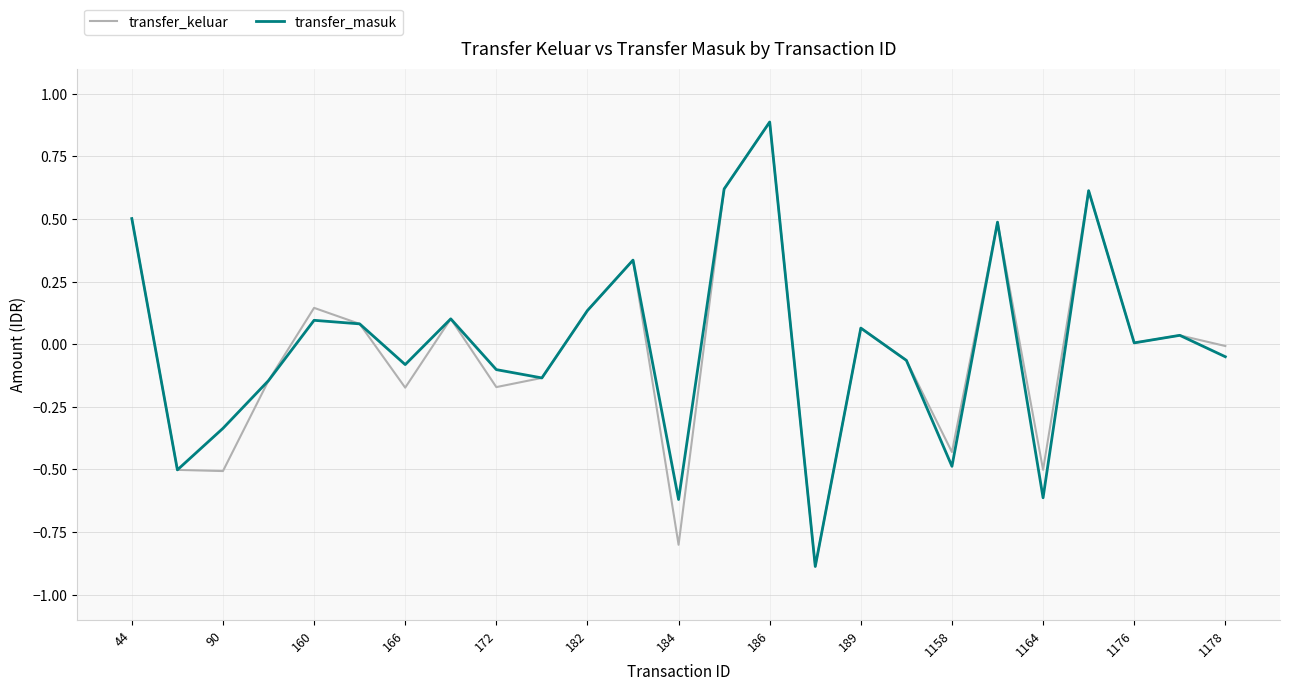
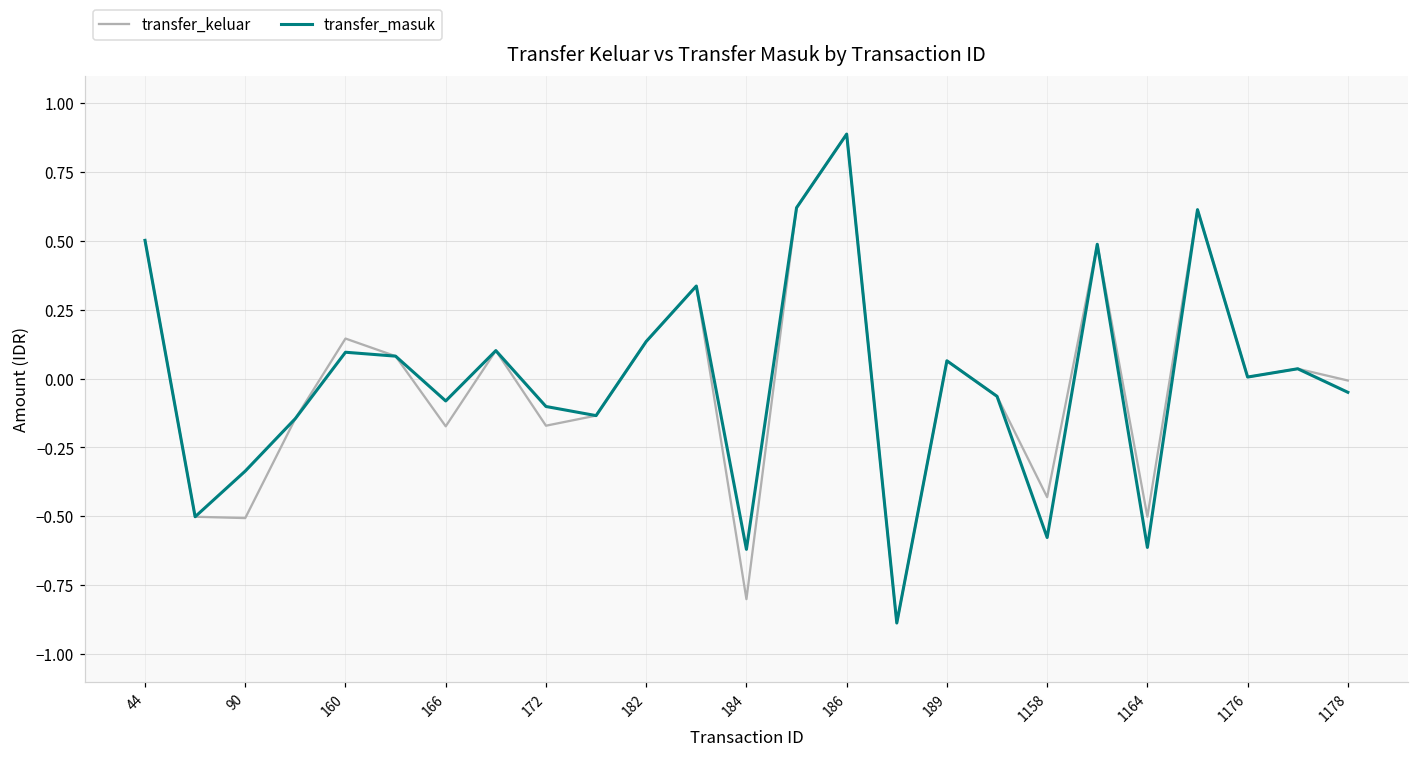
  {
    "transfer_keluar": {
      "90": -0.51,
      "160": 0.15,
      "166": -0.17,
      "172": -0.17,
      "184": -0.80,
      "1158": -0.43,
      "1164": -0.50,
      "1178": -0.01
    },
    "transfer_masuk": {
      "90": -0.34,
      "160": 0.10,
      "166": -0.08,
      "172": -0.10,
      "184": -0.62,
-     "1158": -0.49,
+     "1158": -0.58,
      "1164": -0.61,
      "1178": -0.05
    }
  }
